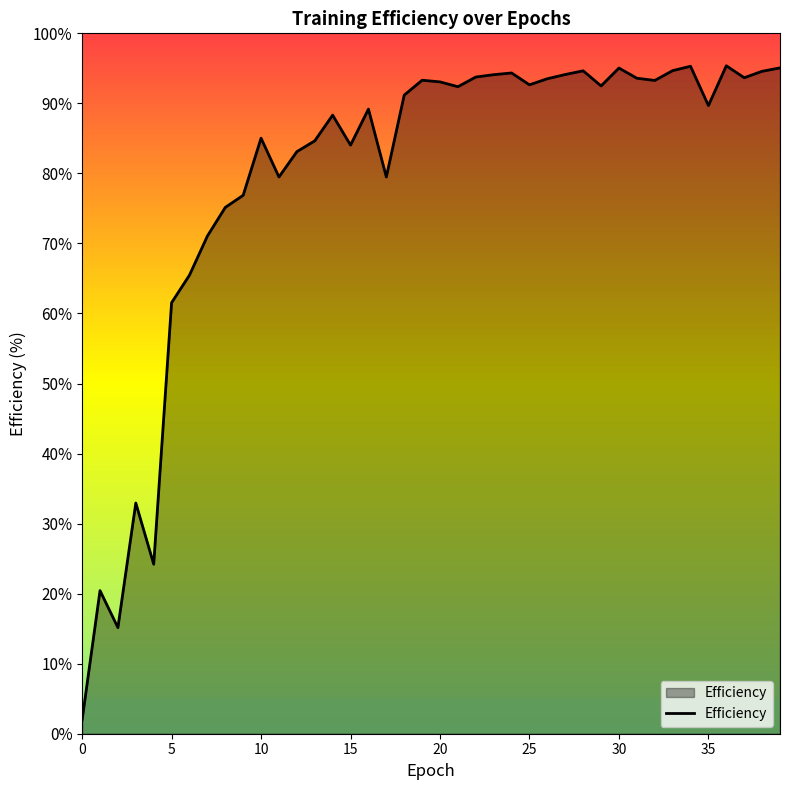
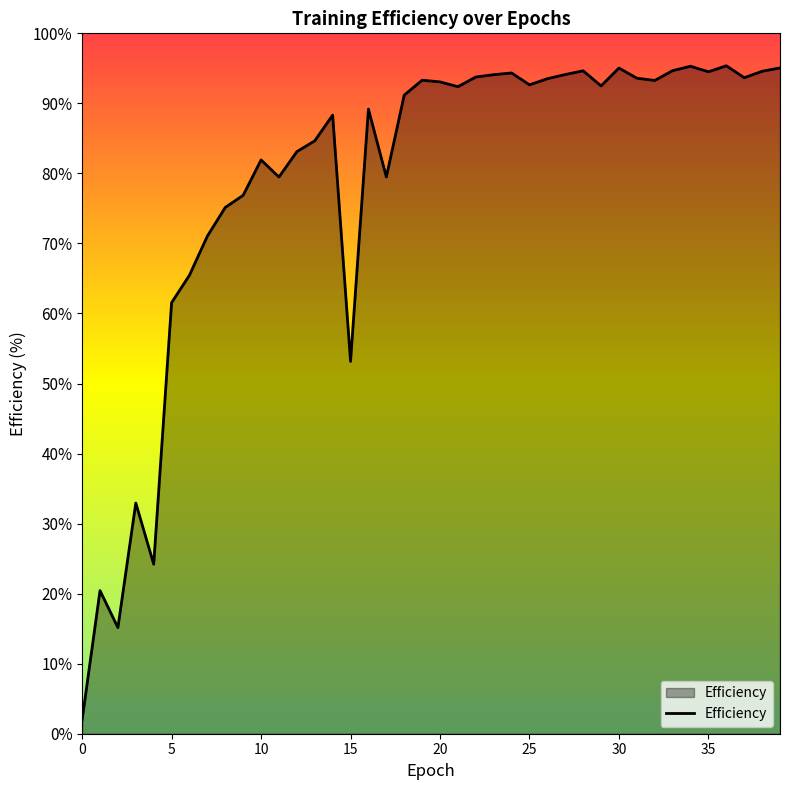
  {
    "5": "62%",
-   "10": "85%",
-   "15": "84%",
+   "10": "82%",
+   "15": "53%",
    "20": "93%",
    "25": "93%",
    "30": "95%",
-   "35": "90%"
+   "35": "95%"
  }
